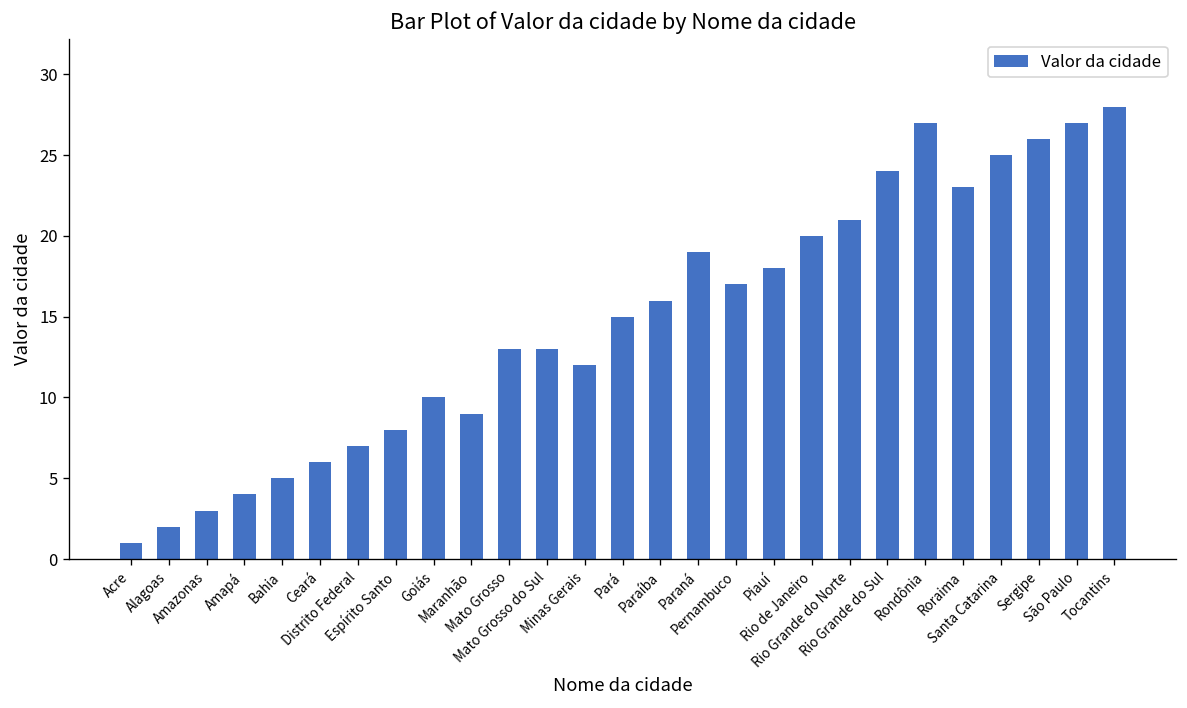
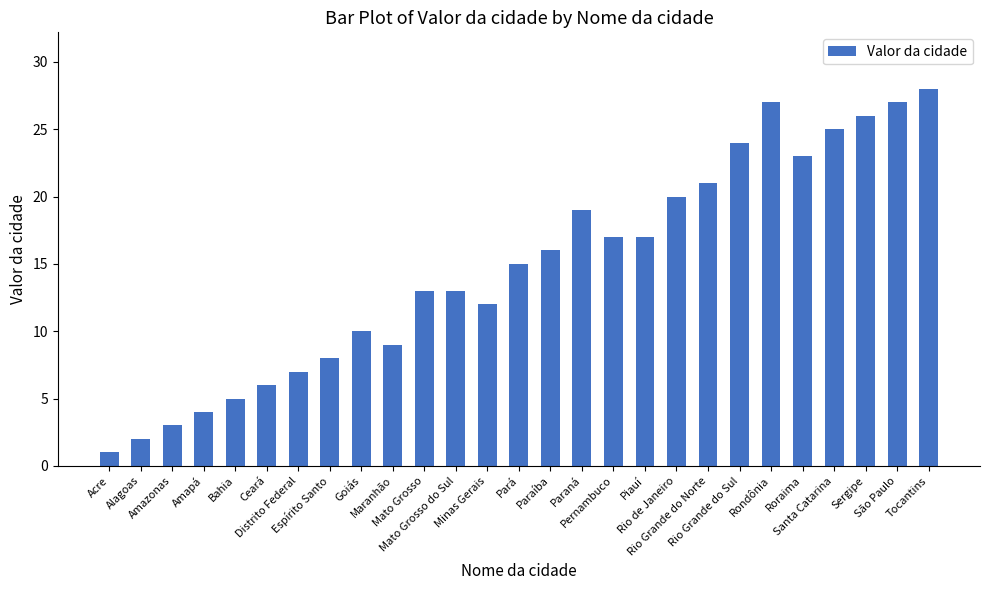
  {
    "Acre": 1,
    "Alagoas": 2,
    "Amazonas": 3,
    "Amapá": 4,
    "Bahia": 5,
    "Ceará": 6,
    "Distrito Federal": 7,
    "Espírito Santo": 8,
    "Goiás": 10,
    "Maranhão": 9,
    "Mato Grosso": 13,
    "Mato Grosso do Sul": 13,
    "Minas Gerais": 12,
    "Pará": 15,
    "Paraíba": 16,
    "Paraná": 19,
    "Pernambuco": 17,
-   "Piauí": 18,
+   "Piauí": 17,
    "Rio de Janeiro": 20,
    "Rio Grande do Norte": 21,
    "Rio Grande do Sul": 24,
    "Rondônia": 27,
    "Roraima": 23,
    "Santa Catarina": 25,
    "Sergipe": 26,
    "São Paulo": 27,
    "Tocantins": 28
  }
